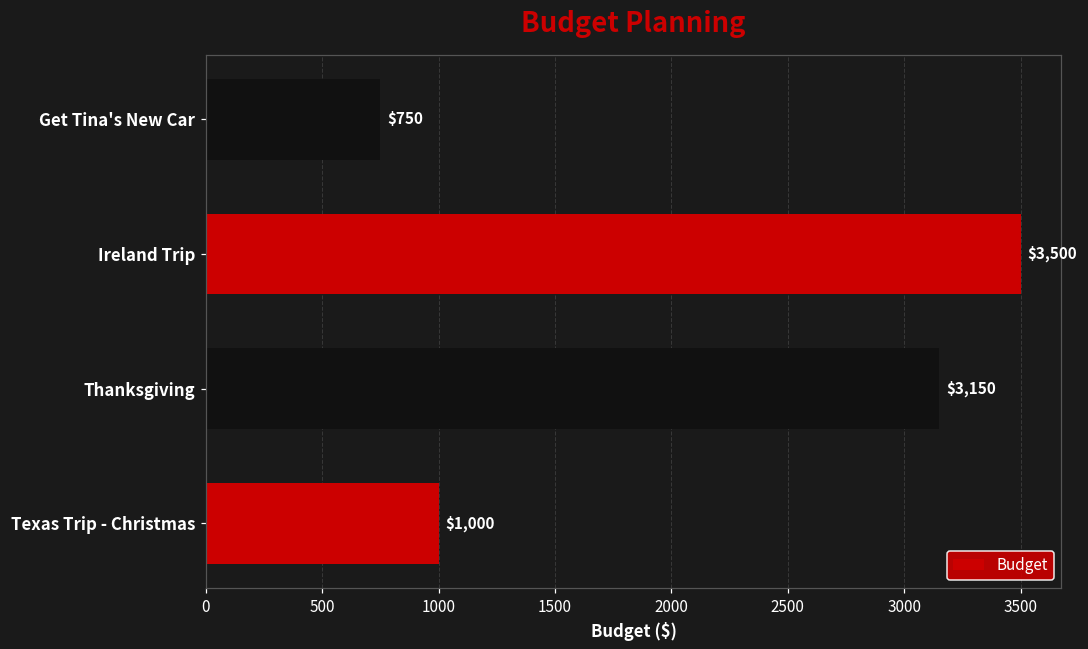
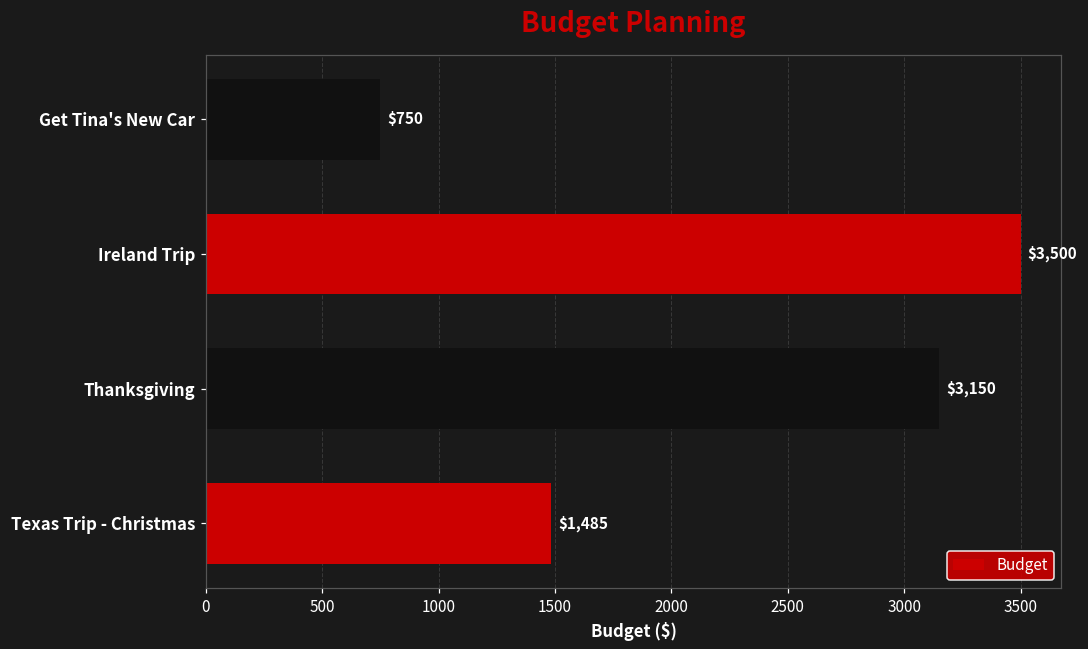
  {
    "Get Tina's New Car": "$750",
    "Ireland Trip": "$3,500",
    "Thanksgiving": "$3,150",
-   "Texas Trip - Christmas": "$1,000"
+   "Texas Trip - Christmas": "$1,485"
  }
